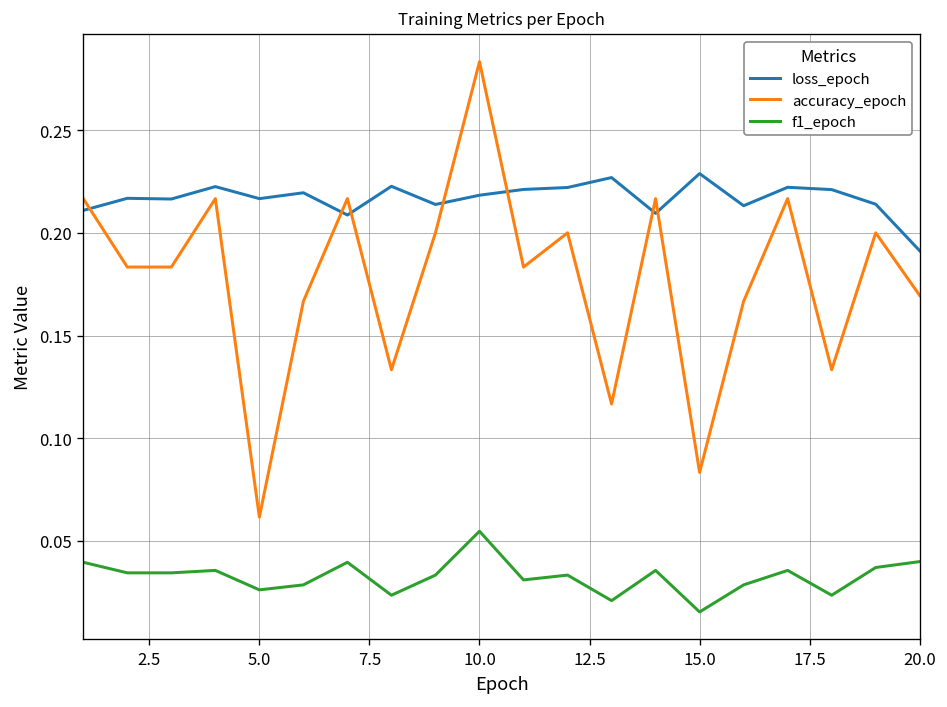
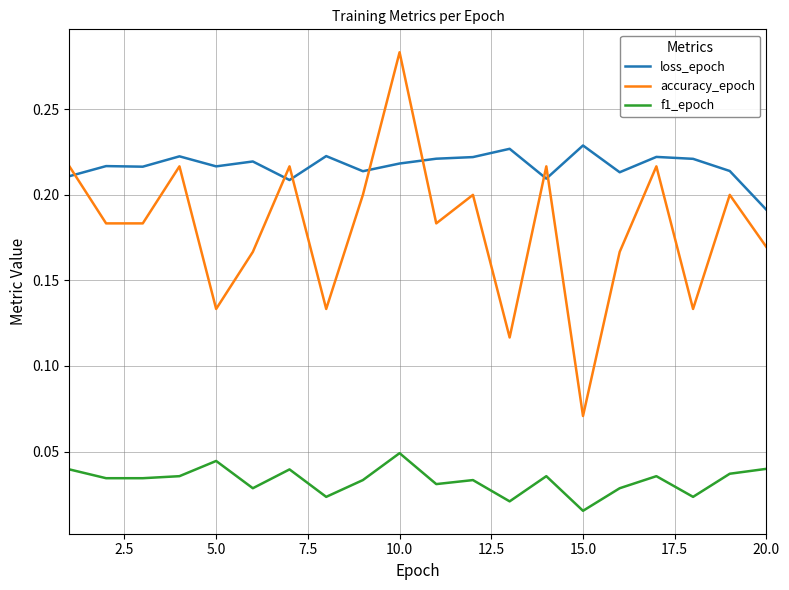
  {
    "loss_epoch": {
      "5.0": 0.217,
      "10.0": 0.218,
      "15.0": 0.229,
      "20.0": 0.191
    },
    "accuracy_epoch": {
-     "5.0": 0.062,
+     "5.0": 0.133,
      "10.0": 0.283,
-     "15.0": 0.083,
+     "15.0": 0.071,
      "20.0": 0.169
    },
    "f1_epoch": {
-     "5.0": 0.026,
-     "10.0": 0.055,
+     "5.0": 0.045,
+     "10.0": 0.049,
      "15.0": 0.015,
      "20.0": 0.040
    }
  }
